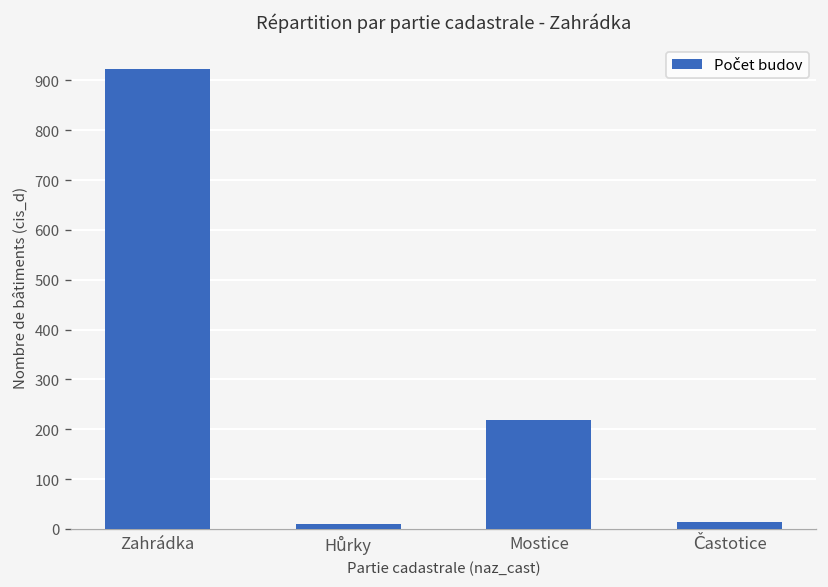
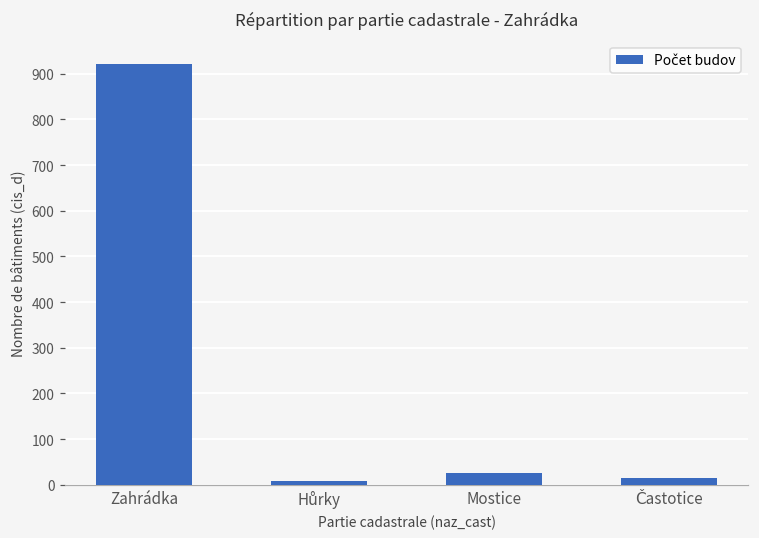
  {
    "Zahrádka": 920,
    "Hůrky": 10,
-   "Mostice": 220,
+   "Mostice": 30,
    "Častotice": 10
  }
